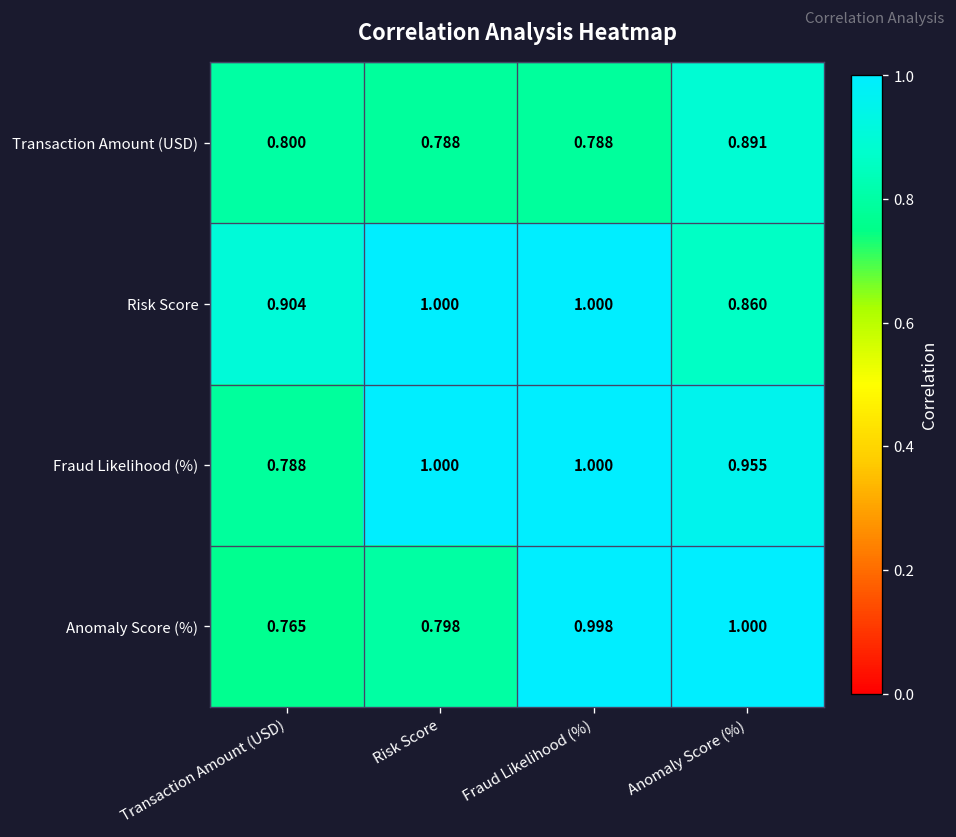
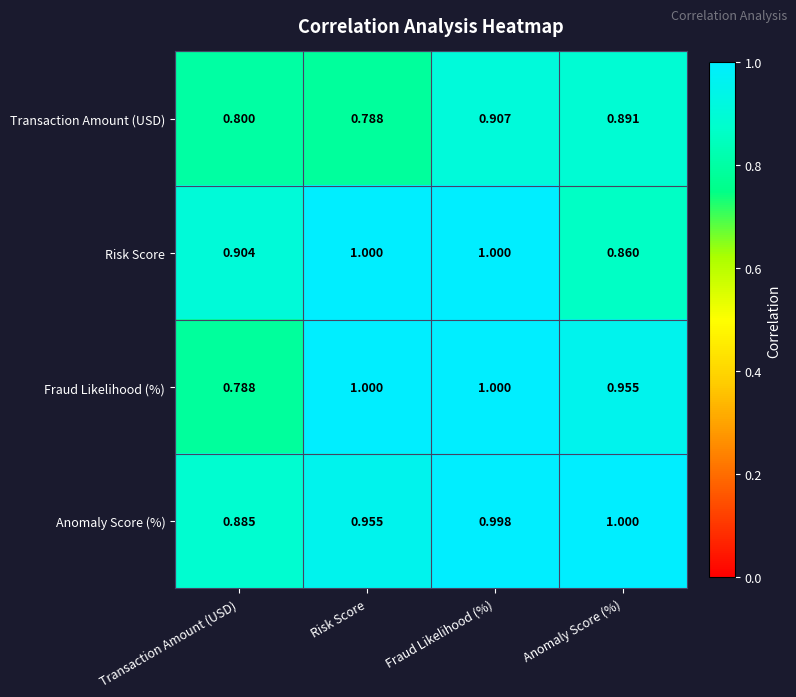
  {
    "Transaction Amount (USD)": {
      "Transaction Amount (USD)": 0.800,
      "Risk Score": 0.788,
-     "Fraud Likelihood (%)": 0.788,
+     "Fraud Likelihood (%)": 0.907,
      "Anomaly Score (%)": 0.891
    },
    "Risk Score": {
      "Transaction Amount (USD)": 0.904,
      "Risk Score": 1.000,
      "Fraud Likelihood (%)": 1.000,
      "Anomaly Score (%)": 0.860
    },
    "Fraud Likelihood (%)": {
      "Transaction Amount (USD)": 0.788,
      "Risk Score": 1.000,
      "Fraud Likelihood (%)": 1.000,
      "Anomaly Score (%)": 0.955
    },
    "Anomaly Score (%)": {
-     "Transaction Amount (USD)": 0.765,
-     "Risk Score": 0.798,
+     "Transaction Amount (USD)": 0.885,
+     "Risk Score": 0.955,
      "Fraud Likelihood (%)": 0.998,
      "Anomaly Score (%)": 1.000
    }
  }
